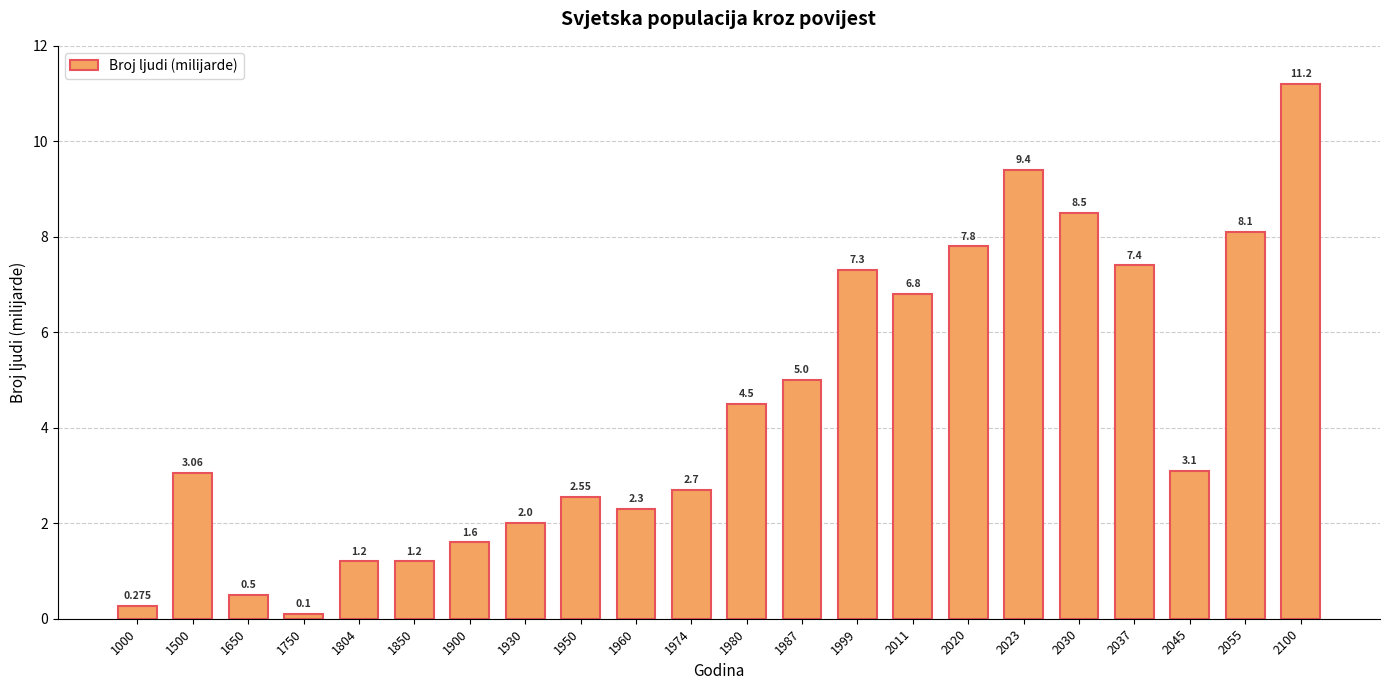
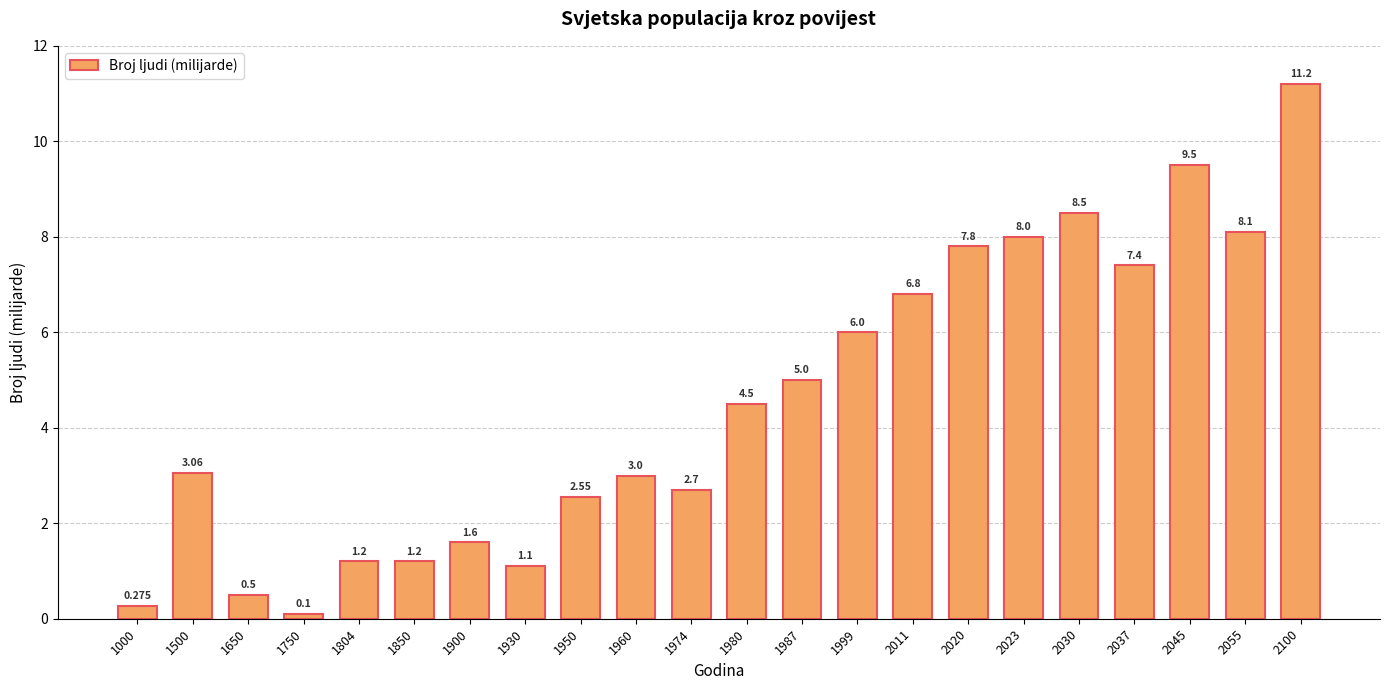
  {
    "1000": 0.275,
    "1500": 3.06,
    "1650": 0.5,
    "1750": 0.1,
    "1804": 1.2,
    "1850": 1.2,
    "1900": 1.6,
-   "1930": 2.0,
+   "1930": 1.1,
    "1950": 2.55,
-   "1960": 2.3,
+   "1960": 3.0,
    "1974": 2.7,
    "1980": 4.5,
    "1987": 5.0,
-   "1999": 7.3,
+   "1999": 6.0,
    "2011": 6.8,
    "2020": 7.8,
-   "2023": 9.4,
+   "2023": 8.0,
    "2030": 8.5,
    "2037": 7.4,
-   "2045": 3.1,
+   "2045": 9.5,
    "2055": 8.1,
    "2100": 11.2
  }
